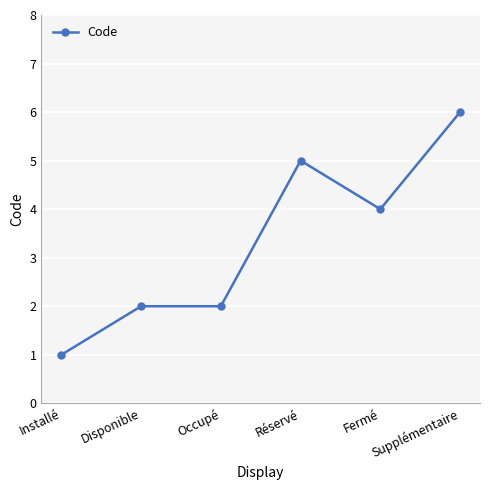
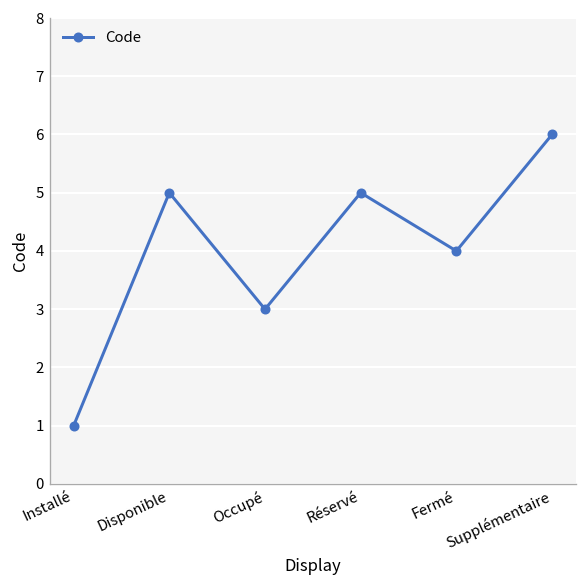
  {
    "Installé": 1,
-   "Disponible": 2,
-   "Occupé": 2,
+   "Disponible": 5,
+   "Occupé": 3,
    "Réservé": 5,
    "Fermé": 4,
    "Supplémentaire": 6
  }
